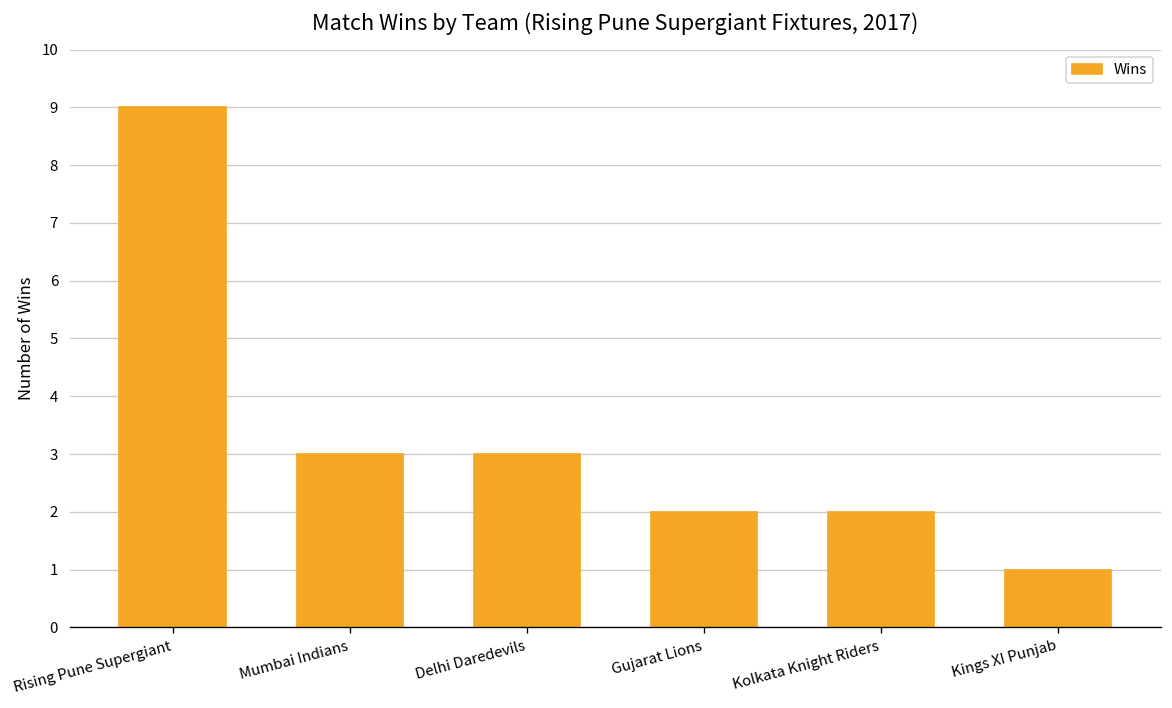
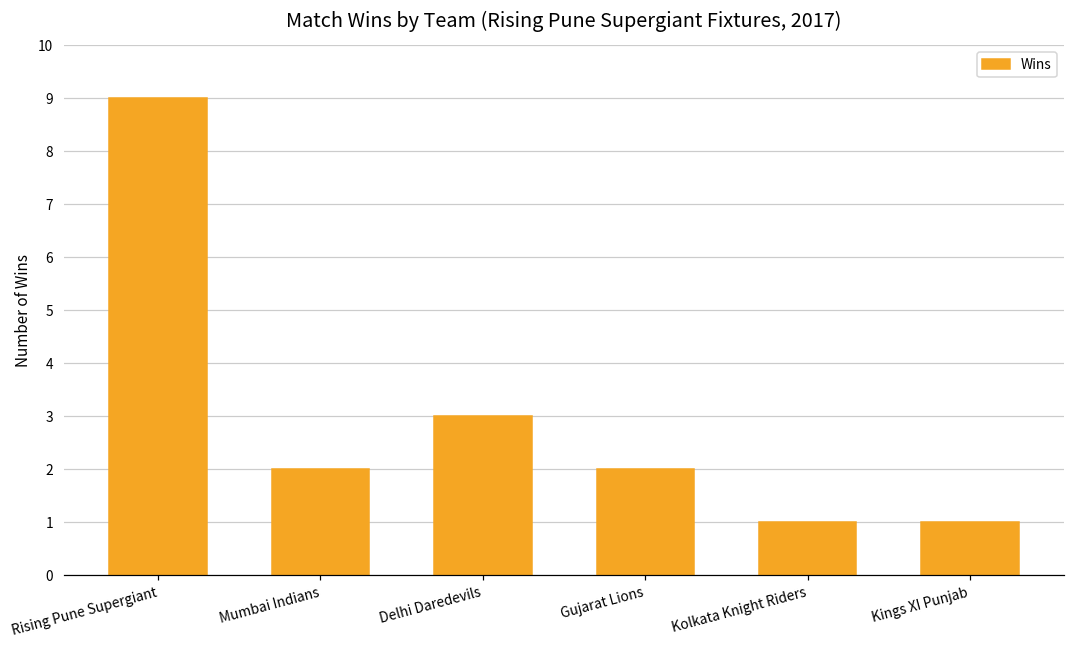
  {
    "Rising Pune Supergiant": 9,
-   "Mumbai Indians": 3,
+   "Mumbai Indians": 2,
    "Delhi Daredevils": 3,
    "Gujarat Lions": 2,
-   "Kolkata Knight Riders": 2,
+   "Kolkata Knight Riders": 1,
    "Kings XI Punjab": 1
  }
